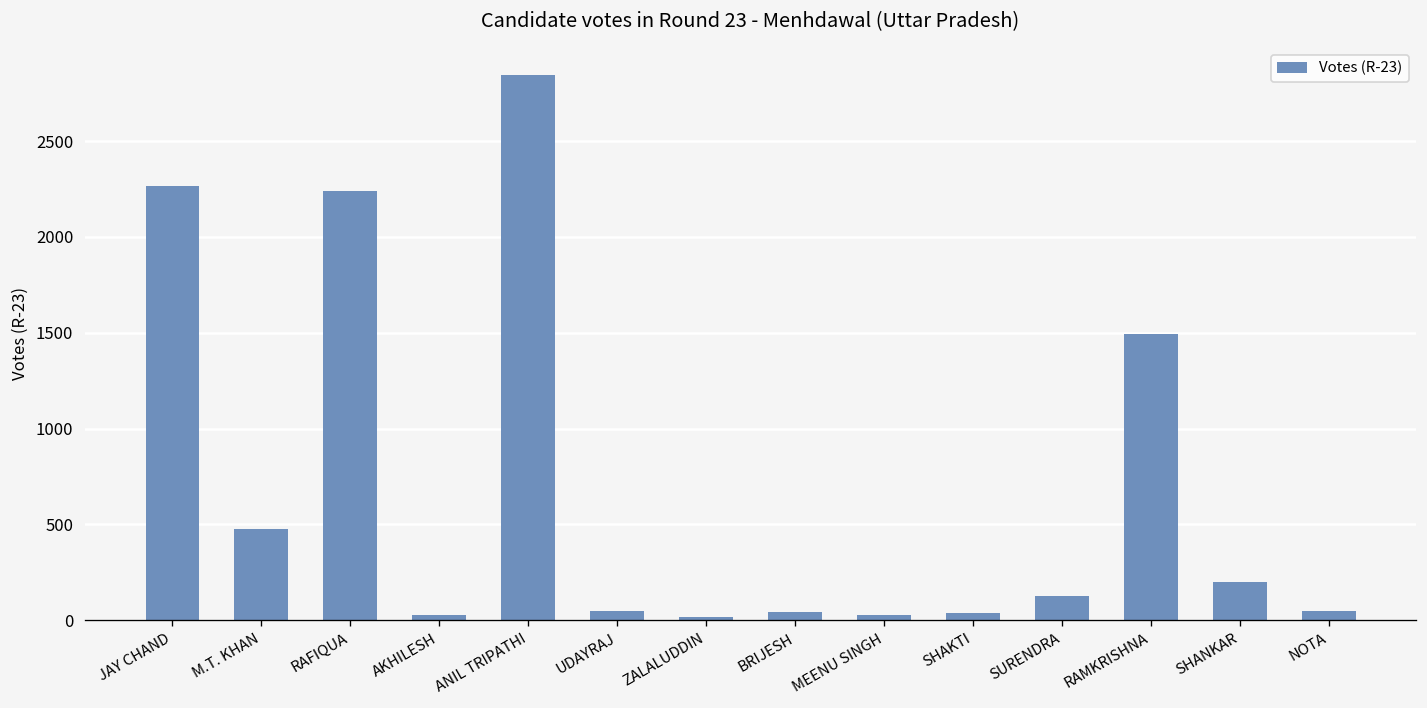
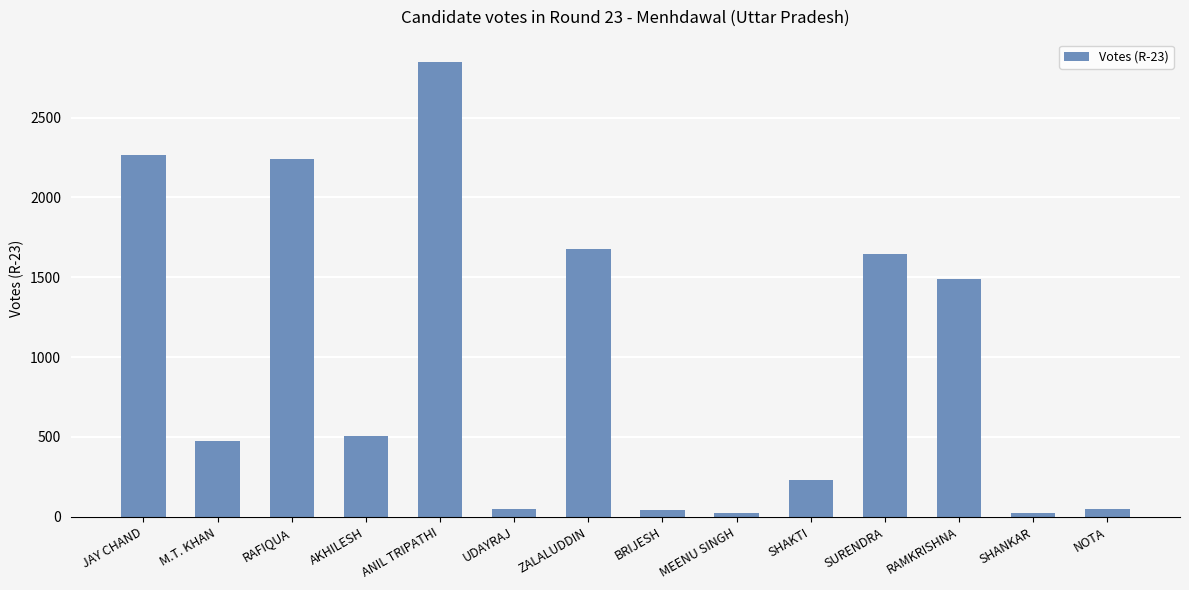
  {
    "JAY CHAND": 2270,
    "M.T. KHAN": 480,
    "RAFIQUA": 2240,
-   "AKHILESH": 30,
+   "AKHILESH": 510,
    "ANIL TRIPATHI": 2850,
    "UDAYRAJ": 50,
-   "ZALALUDDIN": 10,
+   "ZALALUDDIN": 1680,
    "BRIJESH": 40,
    "MEENU SINGH": 30,
-   "SHAKTI": 40,
-   "SURENDRA": 130,
+   "SHAKTI": 230,
+   "SURENDRA": 1640,
    "RAMKRISHNA": 1490,
-   "SHANKAR": 200,
+   "SHANKAR": 20,
    "NOTA": 50
  }
